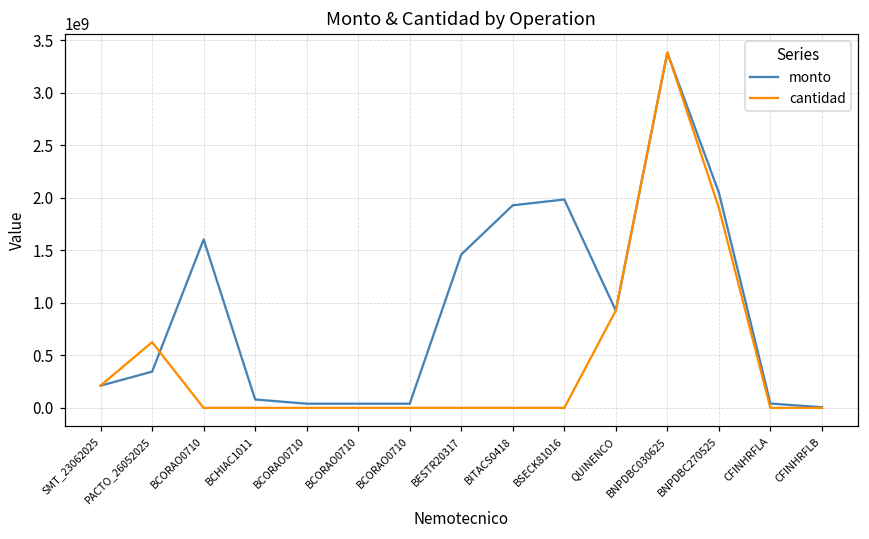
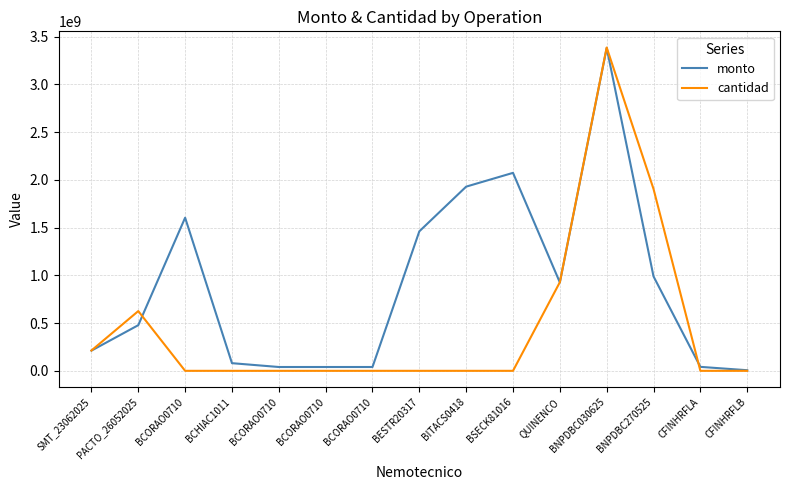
  {
    "monto": {
-     "PACTO_26052025": 300000000,
+     "PACTO_26052025": 500000000,
      "BCHIAC1011": 100000000,
      "BESTR20317": 1500000000,
      "BITACS0418": 1900000000,
-     "BSECK81016": 2000000000,
-     "BNPDBC270525": 2000000000,
+     "BSECK81016": 2100000000,
+     "BNPDBC270525": 1000000000,
      "CFINHRFLA": 0
    },
    "cantidad": {
      "PACTO_26052025": 600000000,
      "BCHIAC1011": 0,
      "BESTR20317": 0,
      "BITACS0418": 0,
      "BSECK81016": 0,
      "BNPDBC270525": 1900000000,
      "CFINHRFLA": 0
    }
  }
